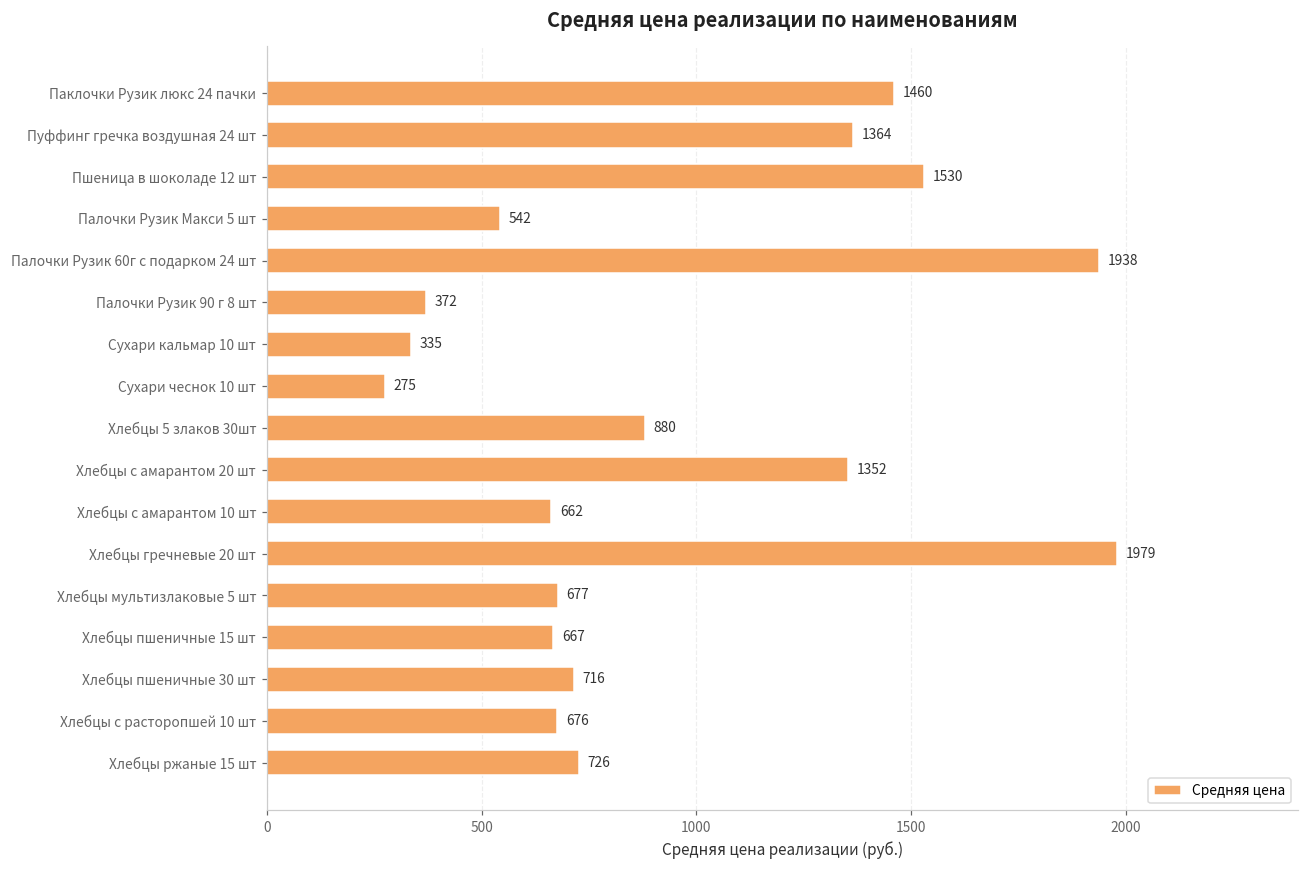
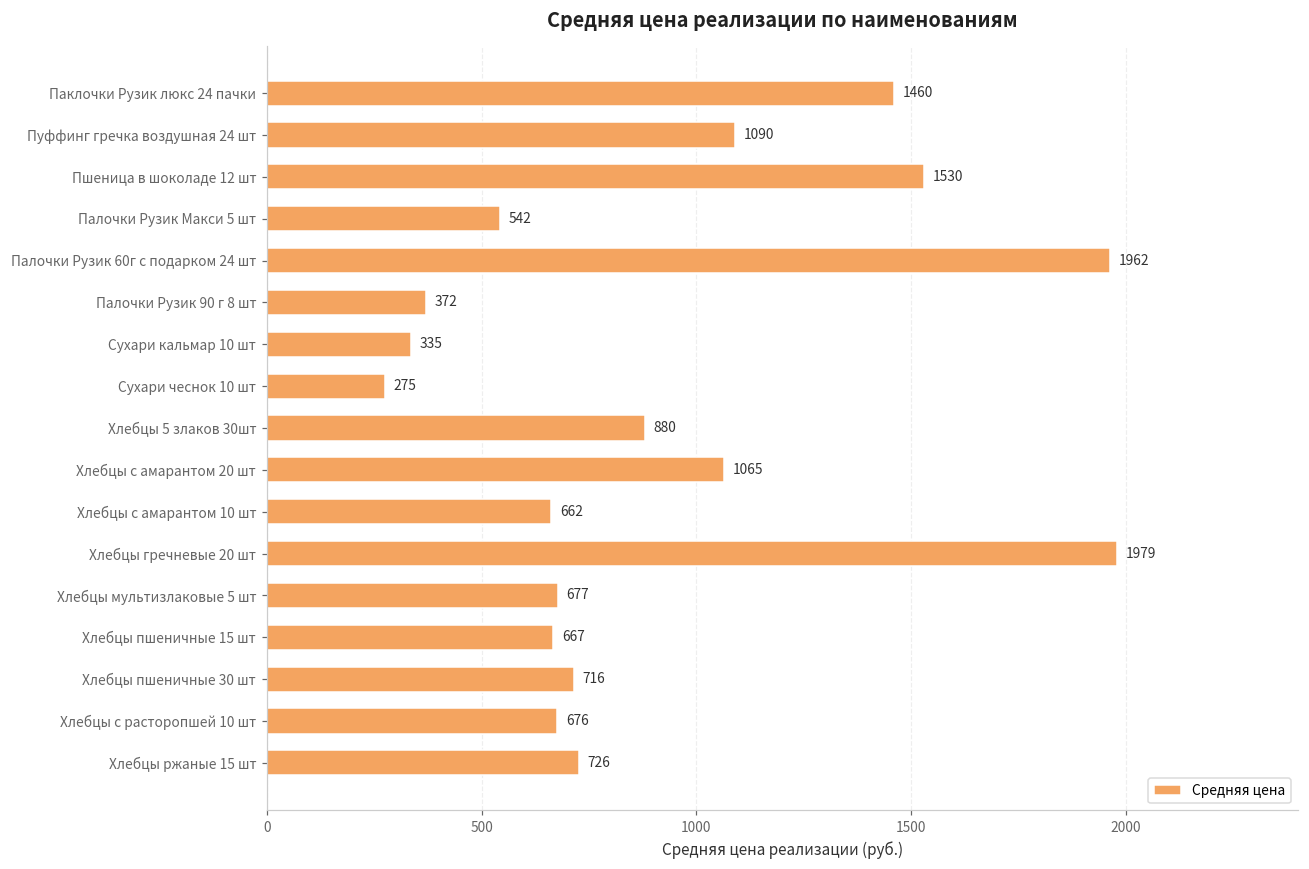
  {
    "Паклочки Рузик люкс 24 пачки": 1460,
-   "Пуффинг гречка воздушная 24 шт": 1364,
+   "Пуффинг гречка воздушная 24 шт": 1090,
    "Пшеница в шоколаде 12 шт": 1530,
    "Палочки Рузик Макси 5 шт": 542,
-   "Палочки Рузик 60г с подарком 24 шт": 1938,
+   "Палочки Рузик 60г с подарком 24 шт": 1962,
    "Палочки Рузик 90 г 8 шт": 372,
    "Сухари кальмар 10 шт": 335,
    "Сухари чеснок 10 шт": 275,
    "Хлебцы 5 злаков 30шт": 880,
-   "Хлебцы с амарантом 20 шт": 1352,
+   "Хлебцы с амарантом 20 шт": 1065,
    "Хлебцы с амарантом 10 шт": 662,
    "Хлебцы гречневые 20 шт": 1979,
    "Хлебцы мультизлаковые 5 шт": 677,
    "Хлебцы пшеничные 15 шт": 667,
    "Хлебцы пшеничные 30 шт": 716,
    "Хлебцы с расторопшей 10 шт": 676,
    "Хлебцы ржаные 15 шт": 726
  }
